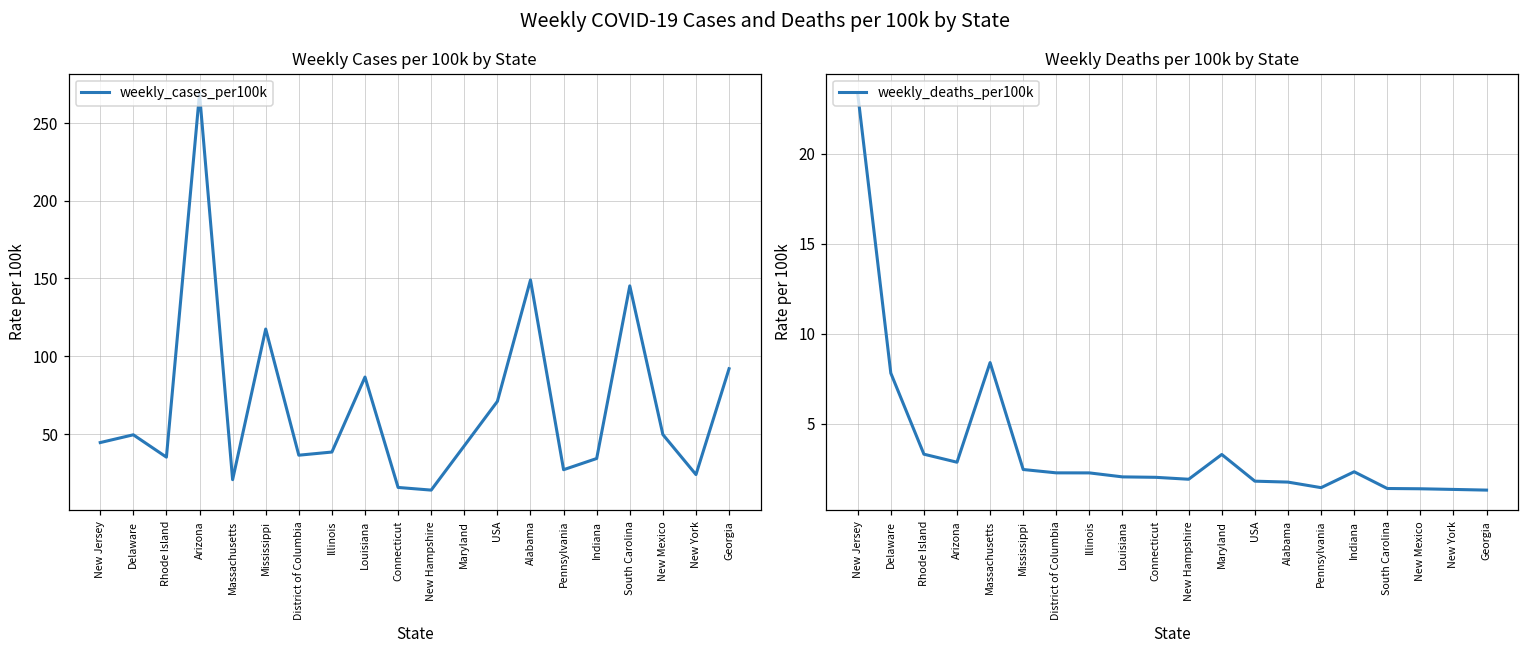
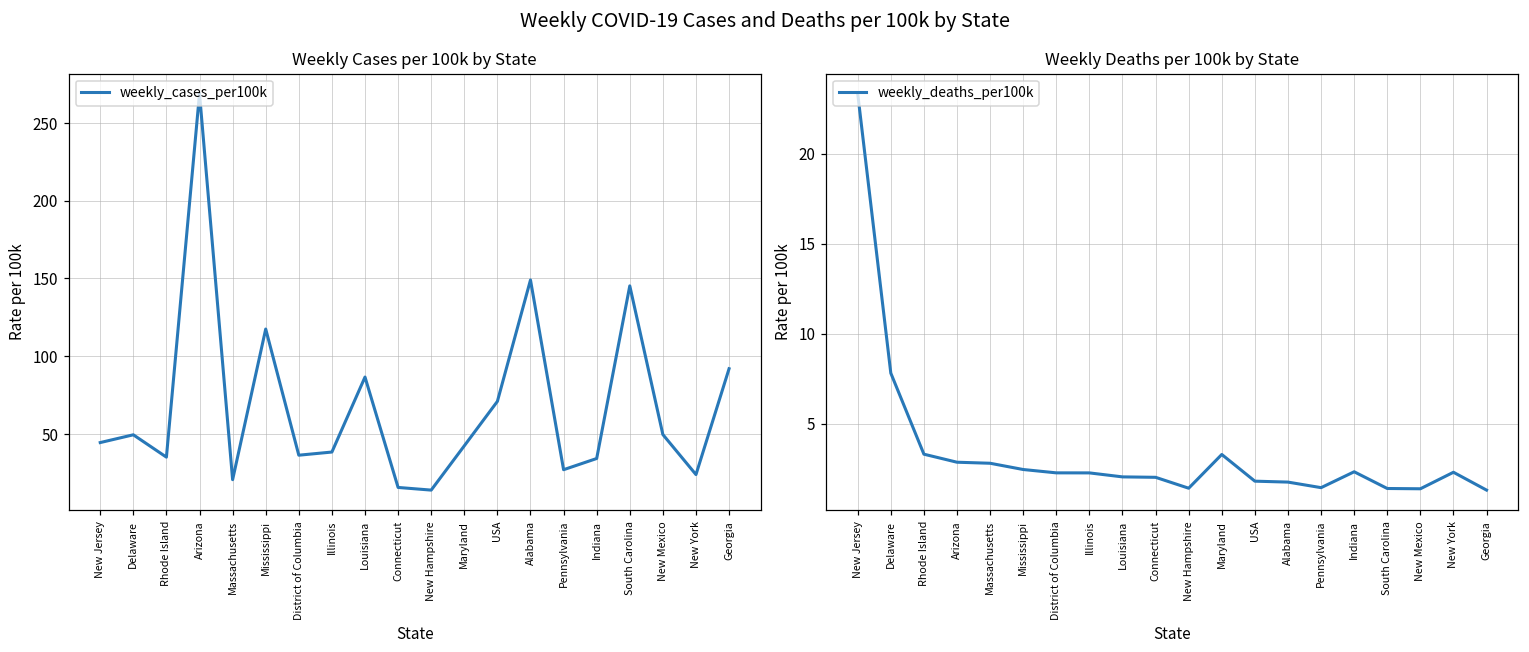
  {
    "Weekly Cases per 100k by State": {
      "New Jersey": 44,
      "Delaware": 49,
      "Rhode Island": 35,
      "Massachusetts": 21,
      "Mississippi": 117,
      "District of Columbia": 36,
      "Illinois": 38,
      "Louisiana": 87,
      "Connecticut": 16,
      "New Hampshire": 14,
      "Maryland": 42,
      "USA": 71,
      "Alabama": 149,
      "Pennsylvania": 27,
      "Indiana": 34,
      "South Carolina": 145,
      "New Mexico": 50,
      "New York": 24,
      "Georgia": 92
    },
    "Weekly Deaths per 100k by State": {
      "Delaware": 7.8,
      "Rhode Island": 3.3,
      "Arizona": 2.9,
-     "Massachusetts": 8.4,
+     "Massachusetts": 2.8,
      "Mississippi": 2.5,
      "District of Columbia": 2.3,
      "Illinois": 2.3,
      "Louisiana": 2.0,
      "Connecticut": 2.0,
-     "New Hampshire": 1.9,
+     "New Hampshire": 1.4,
      "Maryland": 3.3,
      "USA": 1.8,
      "Alabama": 1.8,
      "Pennsylvania": 1.4,
      "Indiana": 2.3,
      "South Carolina": 1.4,
      "New Mexico": 1.4,
-     "New York": 1.3,
+     "New York": 2.3,
      "Georgia": 1.3
    }
  }
